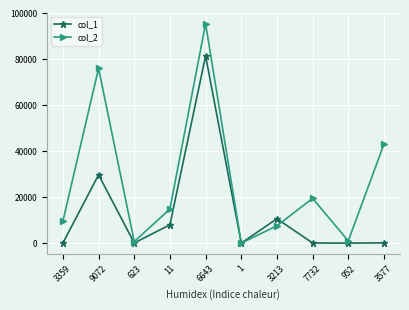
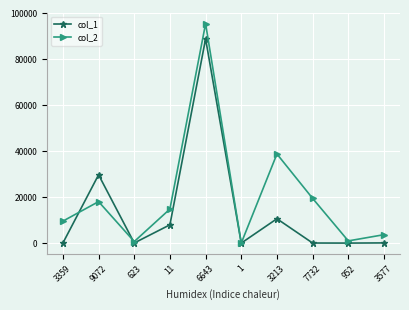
  {
    "col_1": {
      "3359": 0,
      "9072": 30000,
      "11": 8000,
-     "6643": 82000,
+     "6643": 89000,
      "3213": 11000,
      "7732": 0,
      "3577": 0
    },
    "col_2": {
      "3359": 10000,
-     "9072": 76000,
+     "9072": 18000,
      "11": 15000,
      "6643": 96000,
-     "3213": 8000,
+     "3213": 39000,
      "7732": 19000,
-     "3577": 43000
+     "3577": 4000
    }
  }
